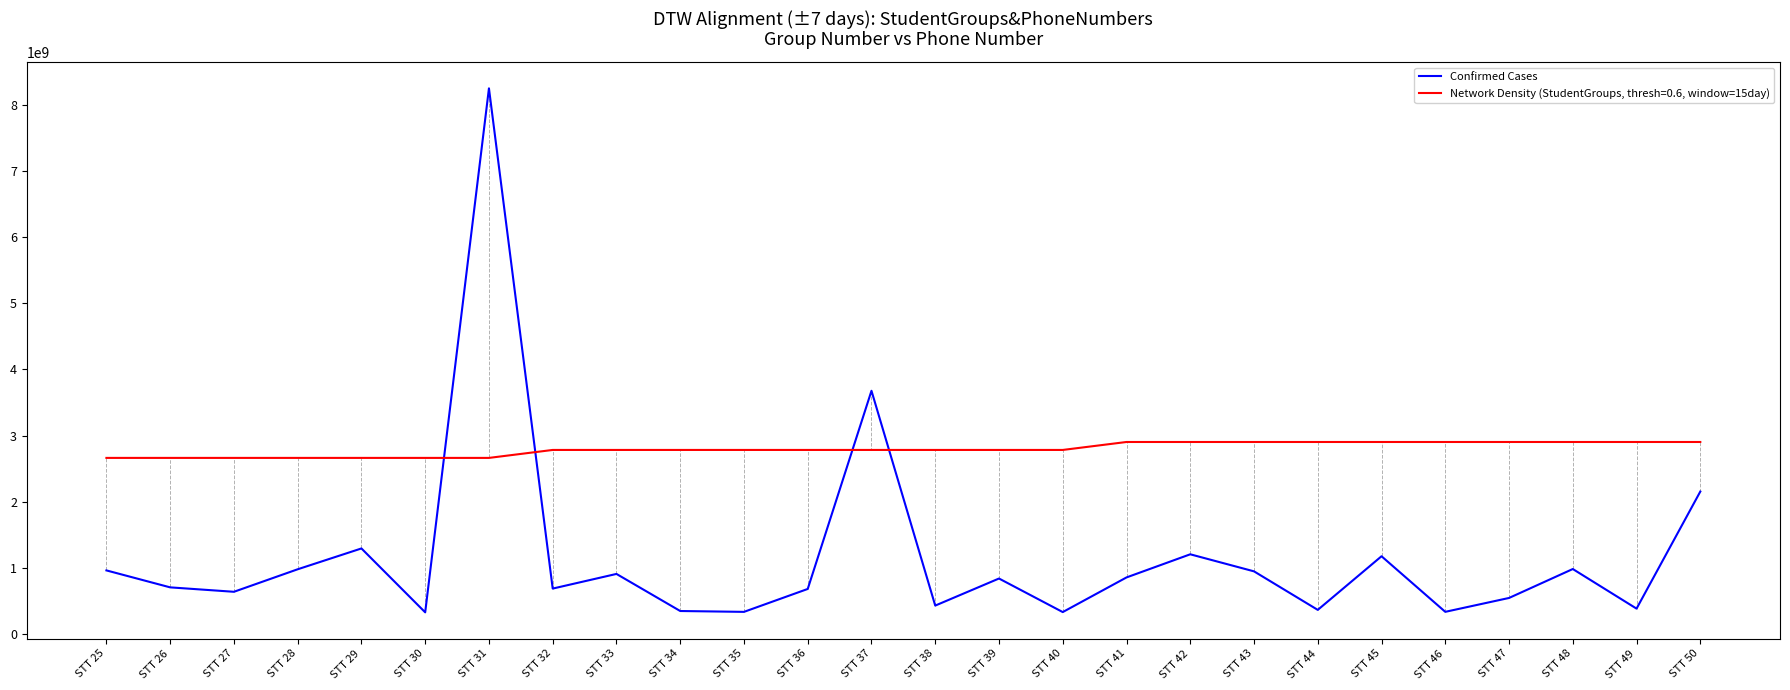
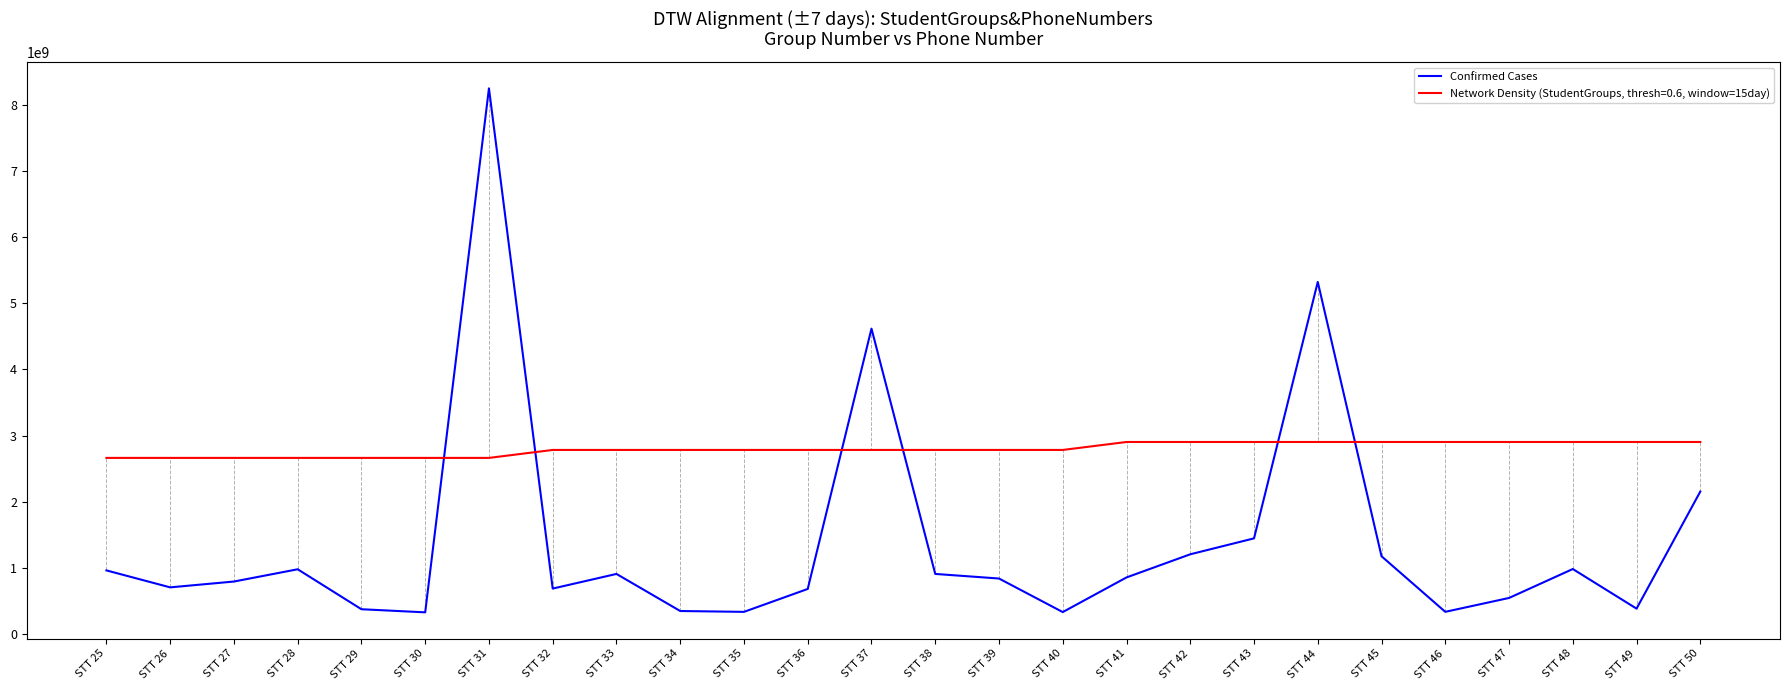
  {
    "Confirmed Cases": {
-     "STT 27": 600000000,
-     "STT 29": 1300000000,
-     "STT 37": 3700000000,
-     "STT 38": 400000000,
-     "STT 43": 900000000,
-     "STT 44": 400000000
+     "STT 27": 800000000,
+     "STT 29": 400000000,
+     "STT 37": 4600000000,
+     "STT 38": 900000000,
+     "STT 43": 1400000000,
+     "STT 44": 5300000000
    }
  }
